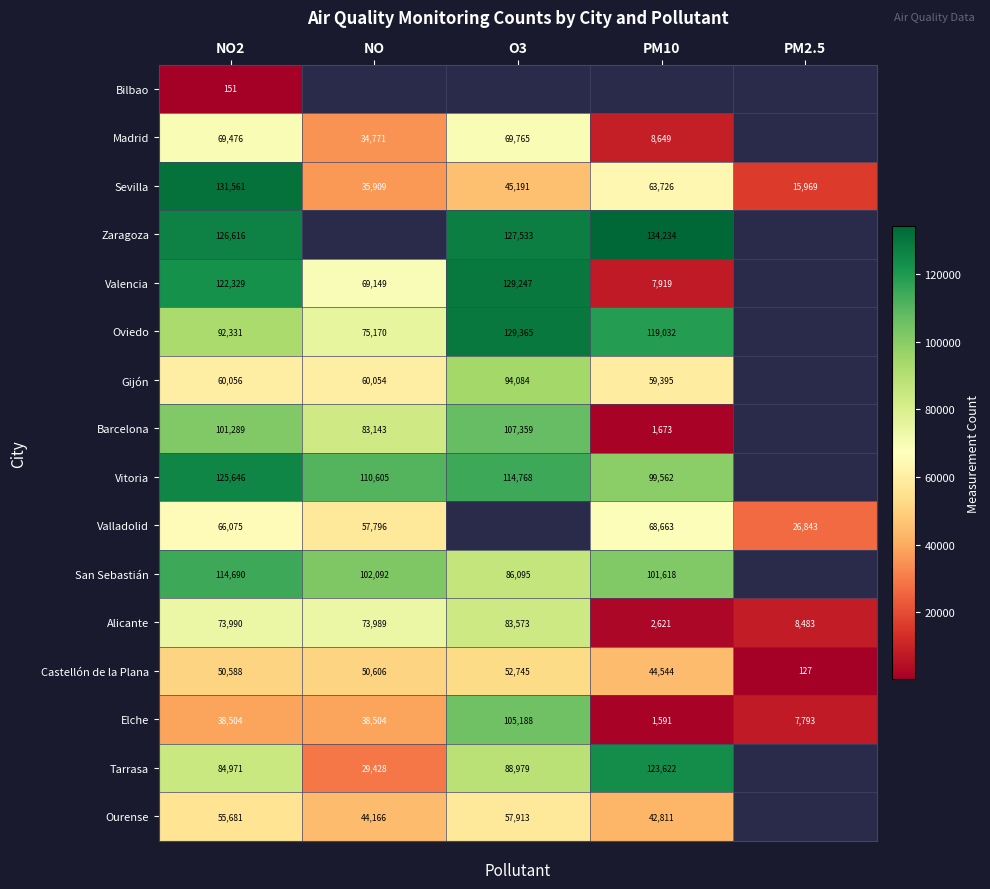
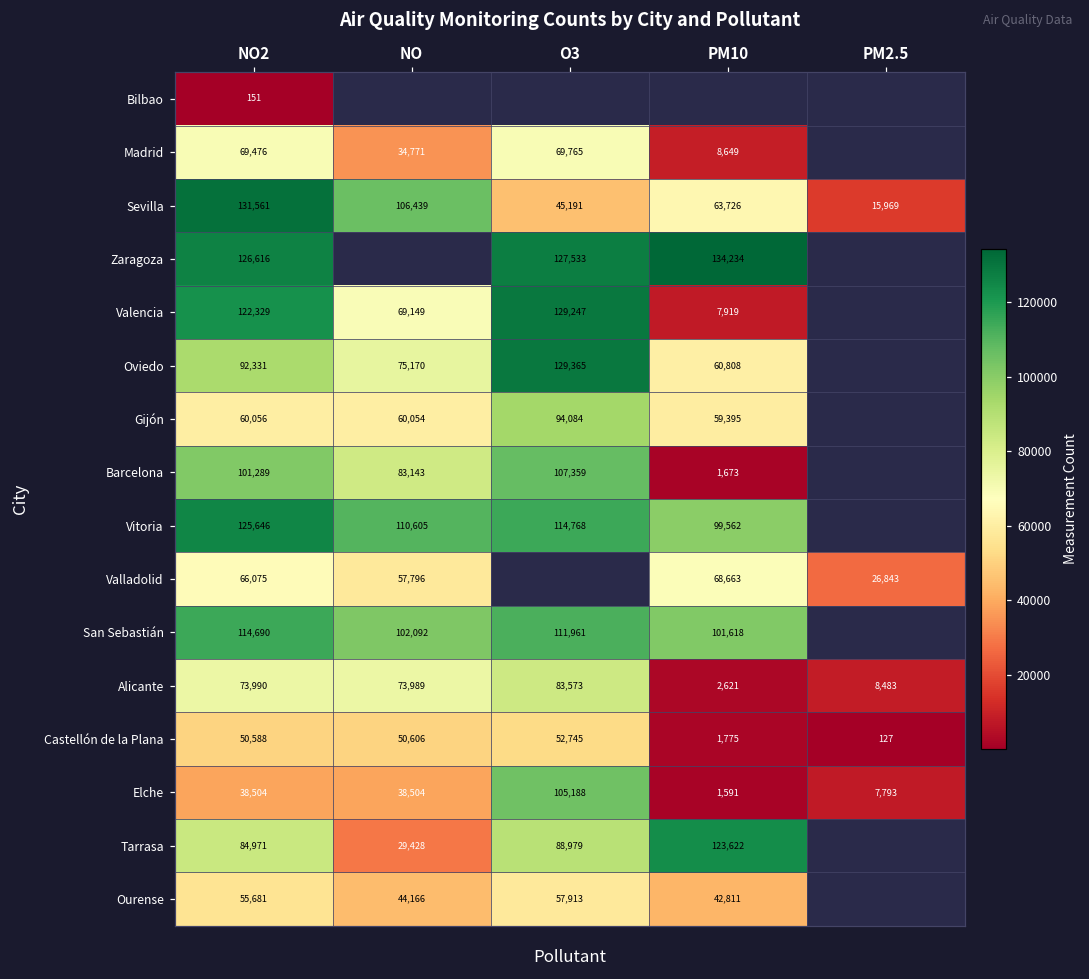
  {
    "Bilbao": {
      "NO2": "151"
    },
    "Madrid": {
      "NO2": "69,476",
      "NO": "34,771",
      "O3": "69,765",
      "PM10": "8,649"
    },
    "Sevilla": {
      "NO2": "131,561",
-     "NO": "35,909",
+     "NO": "106,439",
      "O3": "45,191",
      "PM10": "63,726",
      "PM2.5": "15,969"
    },
    "Zaragoza": {
      "NO2": "126,616",
      "O3": "127,533",
      "PM10": "134,234"
    },
    "Valencia": {
      "NO2": "122,329",
      "NO": "69,149",
      "O3": "129,247",
      "PM10": "7,919"
    },
    "Oviedo": {
      "NO2": "92,331",
      "NO": "75,170",
      "O3": "129,365",
-     "PM10": "119,032"
+     "PM10": "60,808"
    },
    "Gijón": {
      "NO2": "60,056",
      "NO": "60,054",
      "O3": "94,084",
      "PM10": "59,395"
    },
    "Barcelona": {
      "NO2": "101,289",
      "NO": "83,143",
      "O3": "107,359",
      "PM10": "1,673"
    },
    "Vitoria": {
      "NO2": "125,646",
      "NO": "110,605",
      "O3": "114,768",
      "PM10": "99,562"
    },
    "Valladolid": {
      "NO2": "66,075",
      "NO": "57,796",
      "PM10": "68,663",
      "PM2.5": "26,843"
    },
    "San Sebastián": {
      "NO2": "114,690",
      "NO": "102,092",
-     "O3": "86,095",
+     "O3": "111,961",
      "PM10": "101,618"
    },
    "Alicante": {
      "NO2": "73,990",
      "NO": "73,989",
      "O3": "83,573",
      "PM10": "2,621",
      "PM2.5": "8,483"
    },
    "Castellón de la Plana": {
      "NO2": "50,588",
      "NO": "50,606",
      "O3": "52,745",
-     "PM10": "44,544",
+     "PM10": "1,775",
      "PM2.5": "127"
    },
    "Elche": {
      "NO2": "38,504",
      "NO": "38,504",
      "O3": "105,188",
      "PM10": "1,591",
      "PM2.5": "7,793"
    },
    "Tarrasa": {
      "NO2": "84,971",
      "NO": "29,428",
      "O3": "88,979",
      "PM10": "123,622"
    },
    "Ourense": {
      "NO2": "55,681",
      "NO": "44,166",
      "O3": "57,913",
      "PM10": "42,811"
    }
  }
